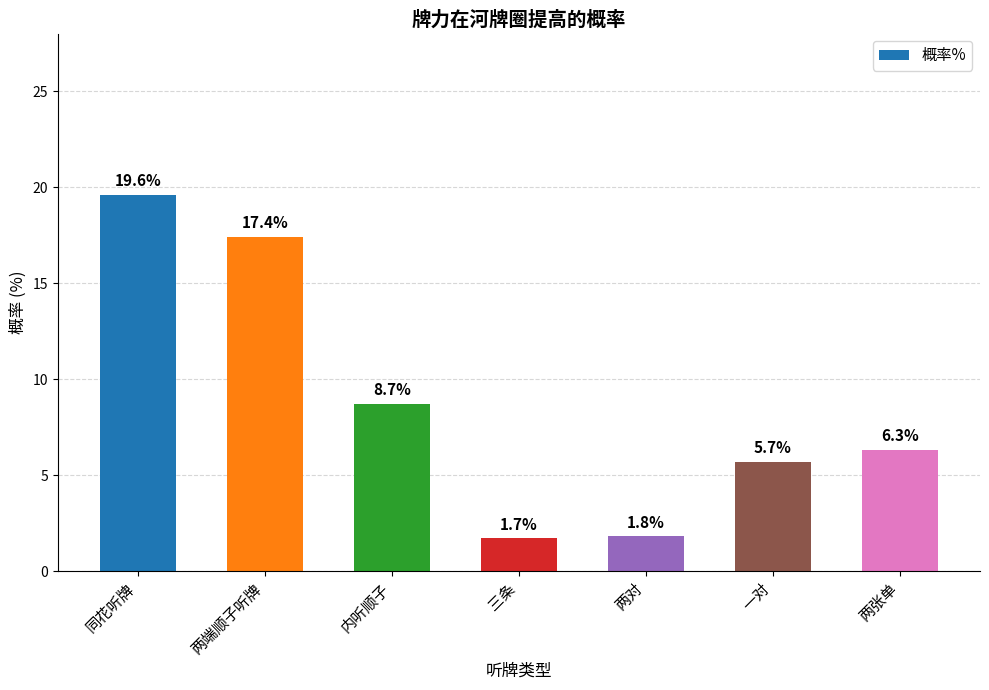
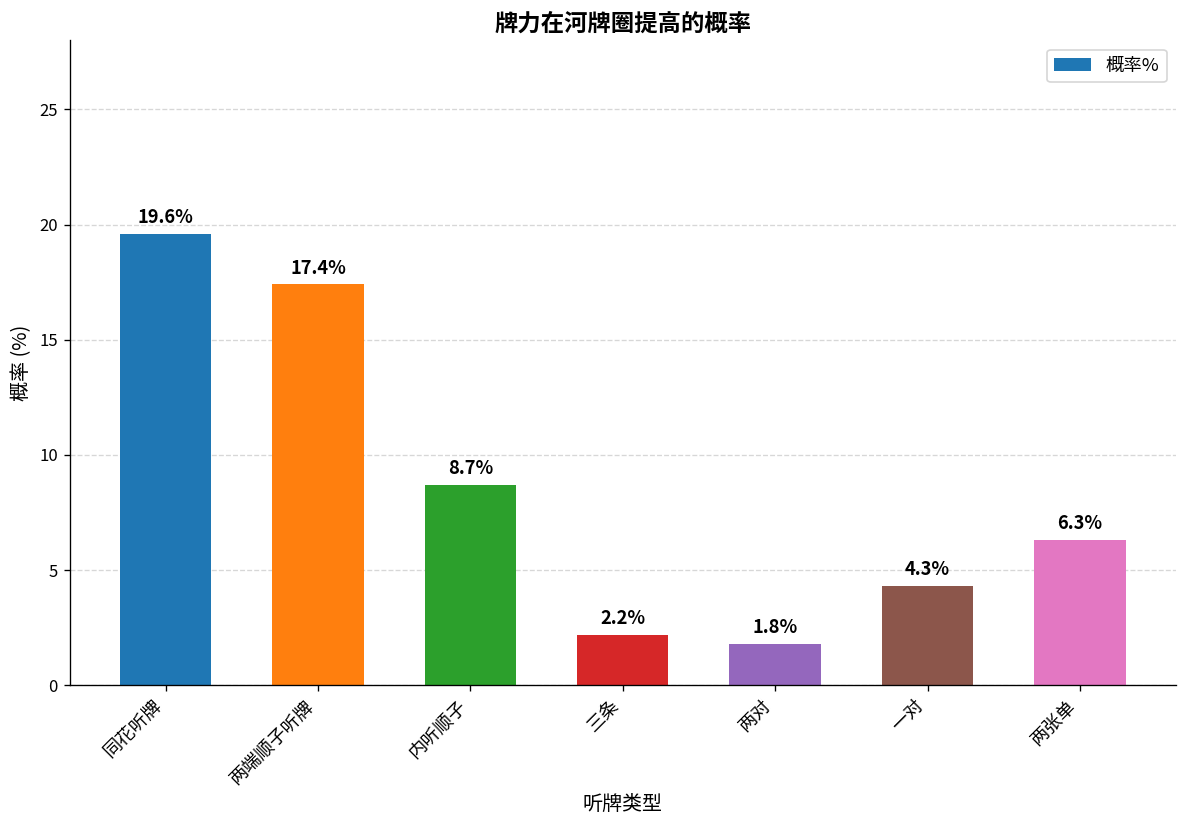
  {
    "同花听牌": "19.6%",
    "两端顺子听牌": "17.4%",
    "内听顺子": "8.7%",
-   "三条": "1.7%",
+   "三条": "2.2%",
    "两对": "1.8%",
-   "一对": "5.7%",
+   "一对": "4.3%",
    "两张单": "6.3%"
  }
